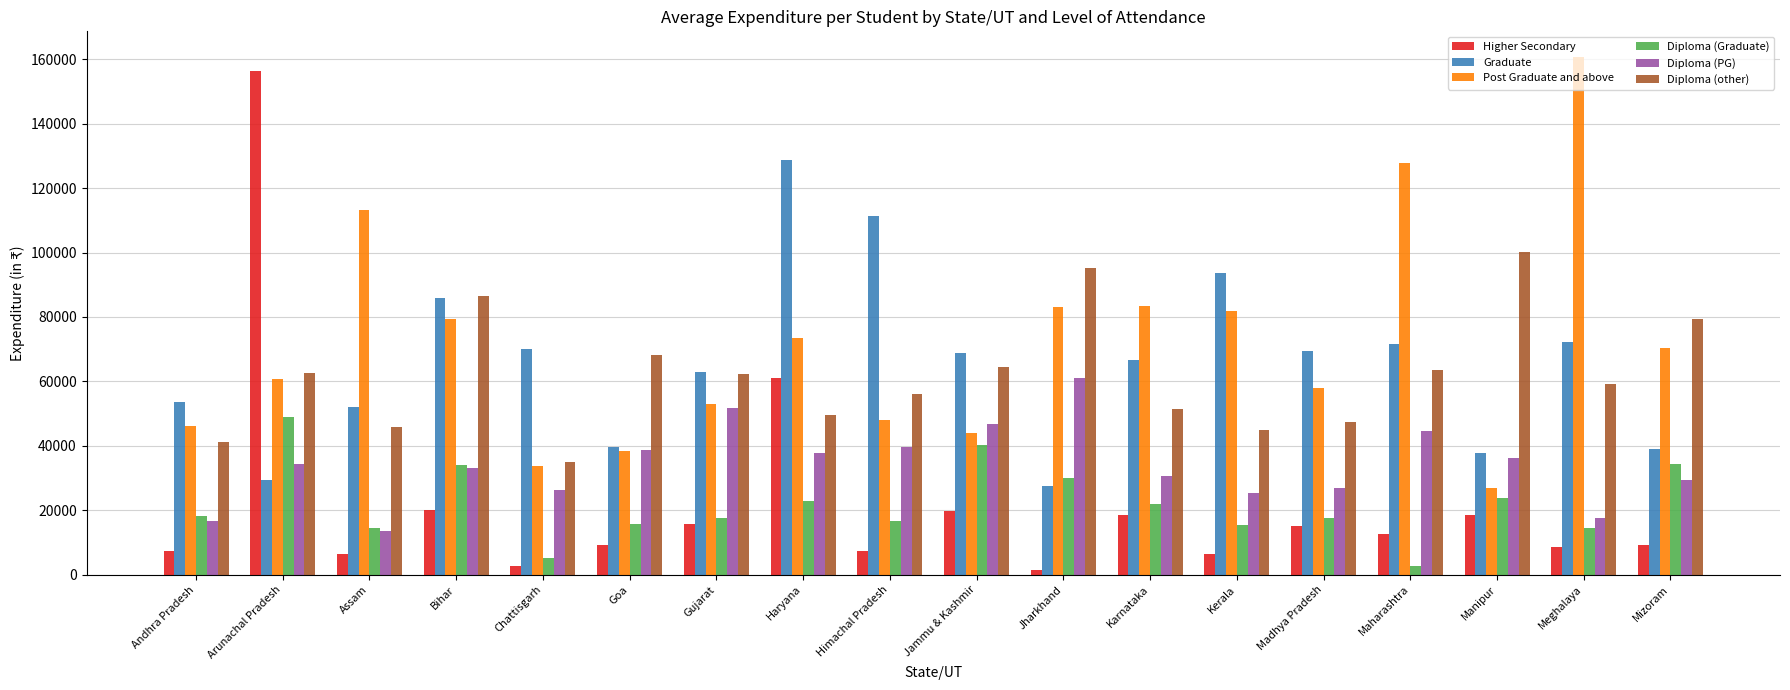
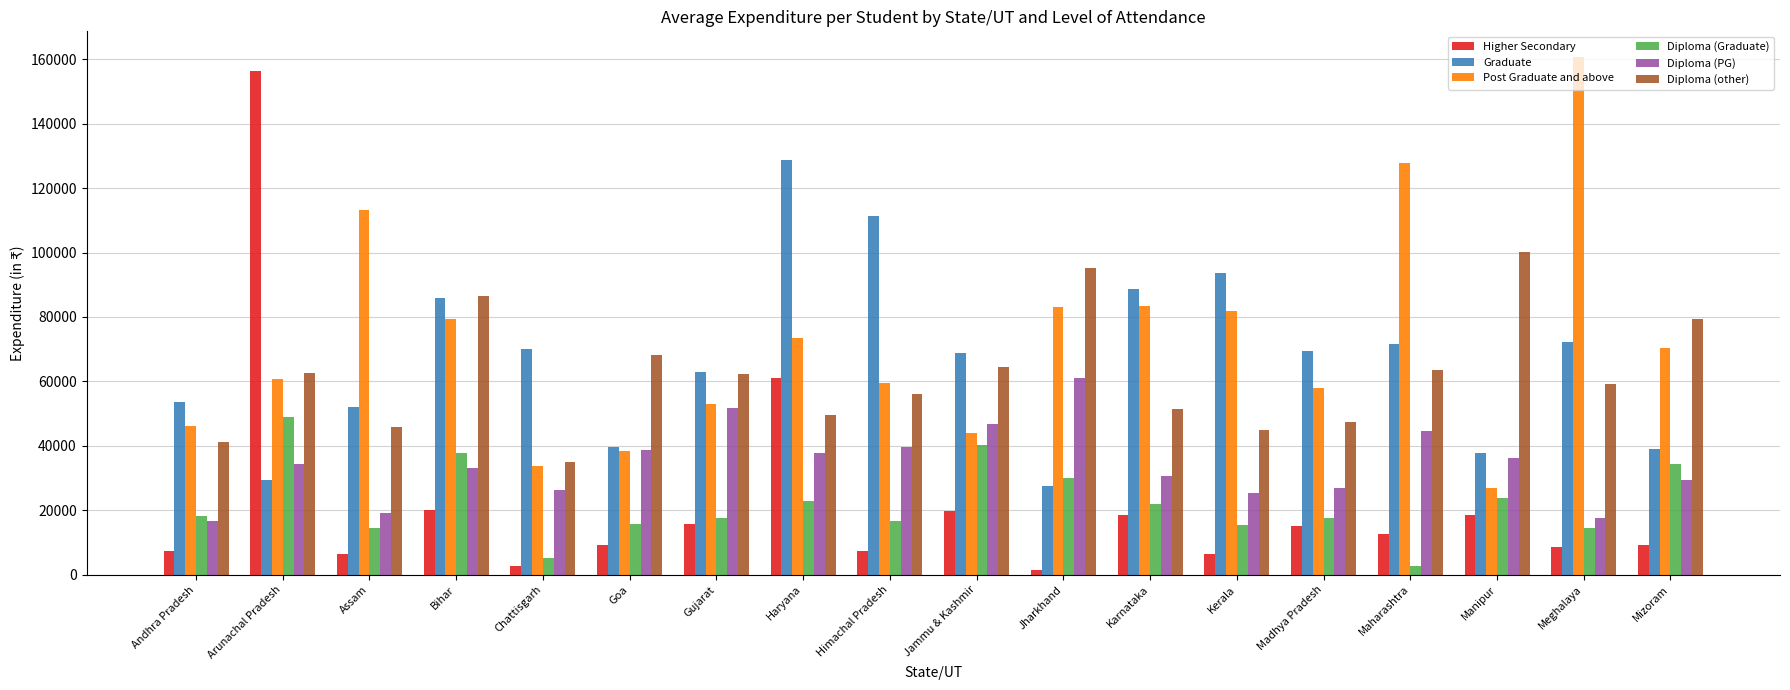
  {
    "Higher Secondary": {
      "Andhra Pradesh": 7000,
      "Arunachal Pradesh": 156000,
      "Assam": 7000,
      "Bihar": 20000,
      "Chattisgarh": 3000,
      "Goa": 9000,
      "Gujarat": 16000,
      "Haryana": 61000,
      "Himachal Pradesh": 7000,
      "Jammu & Kashmir": 20000,
      "Jharkhand": 1000,
      "Karnataka": 18000,
      "Kerala": 6000,
      "Madhya Pradesh": 15000,
      "Maharashtra": 13000,
      "Manipur": 19000,
      "Meghalaya": 9000,
      "Mizoram": 9000
    },
    "Graduate": {
      "Andhra Pradesh": 54000,
      "Arunachal Pradesh": 29000,
      "Assam": 52000,
      "Bihar": 86000,
      "Chattisgarh": 70000,
      "Goa": 40000,
      "Gujarat": 63000,
      "Haryana": 129000,
      "Himachal Pradesh": 111000,
      "Jammu & Kashmir": 69000,
      "Jharkhand": 27000,
-     "Karnataka": 67000,
+     "Karnataka": 89000,
      "Kerala": 94000,
      "Madhya Pradesh": 69000,
      "Maharashtra": 71000,
      "Manipur": 38000,
      "Meghalaya": 72000,
      "Mizoram": 39000
    },
    "Post Graduate and above": {
      "Andhra Pradesh": 46000,
      "Arunachal Pradesh": 61000,
      "Assam": 113000,
      "Bihar": 79000,
      "Chattisgarh": 34000,
      "Goa": 38000,
      "Gujarat": 53000,
      "Haryana": 74000,
-     "Himachal Pradesh": 48000,
+     "Himachal Pradesh": 60000,
      "Jammu & Kashmir": 44000,
      "Jharkhand": 83000,
      "Karnataka": 83000,
      "Kerala": 82000,
      "Madhya Pradesh": 58000,
      "Maharashtra": 128000,
      "Manipur": 27000,
      "Mizoram": 70000
    },
    "Diploma (Graduate)": {
      "Andhra Pradesh": 18000,
      "Arunachal Pradesh": 49000,
      "Assam": 15000,
-     "Bihar": 34000,
+     "Bihar": 38000,
      "Chattisgarh": 5000,
      "Goa": 16000,
      "Gujarat": 17000,
      "Haryana": 23000,
      "Himachal Pradesh": 17000,
      "Jammu & Kashmir": 40000,
      "Jharkhand": 30000,
      "Karnataka": 22000,
      "Kerala": 16000,
      "Madhya Pradesh": 17000,
      "Maharashtra": 3000,
      "Manipur": 24000,
      "Meghalaya": 14000,
      "Mizoram": 34000
    },
    "Diploma (PG)": {
      "Andhra Pradesh": 17000,
      "Arunachal Pradesh": 34000,
-     "Assam": 13000,
+     "Assam": 19000,
      "Bihar": 33000,
      "Chattisgarh": 26000,
      "Goa": 39000,
      "Gujarat": 52000,
      "Haryana": 38000,
      "Himachal Pradesh": 39000,
      "Jammu & Kashmir": 47000,
      "Jharkhand": 61000,
      "Karnataka": 31000,
      "Kerala": 25000,
      "Madhya Pradesh": 27000,
      "Maharashtra": 45000,
      "Manipur": 36000,
      "Meghalaya": 17000,
      "Mizoram": 29000
    },
    "Diploma (other)": {
      "Andhra Pradesh": 41000,
      "Arunachal Pradesh": 63000,
      "Assam": 46000,
      "Bihar": 87000,
      "Chattisgarh": 35000,
      "Goa": 68000,
      "Gujarat": 62000,
      "Haryana": 49000,
      "Himachal Pradesh": 56000,
      "Jammu & Kashmir": 64000,
      "Jharkhand": 95000,
      "Karnataka": 51000,
      "Kerala": 45000,
      "Madhya Pradesh": 47000,
      "Maharashtra": 64000,
      "Manipur": 100000,
      "Meghalaya": 59000,
      "Mizoram": 79000
    }
  }
